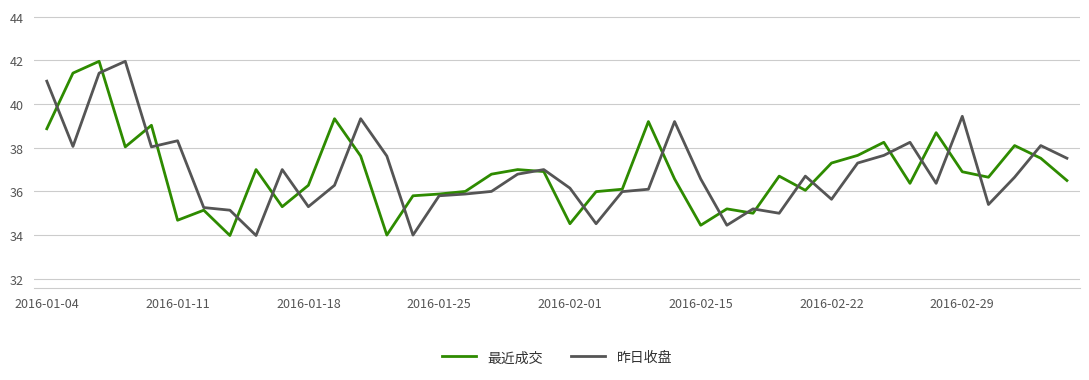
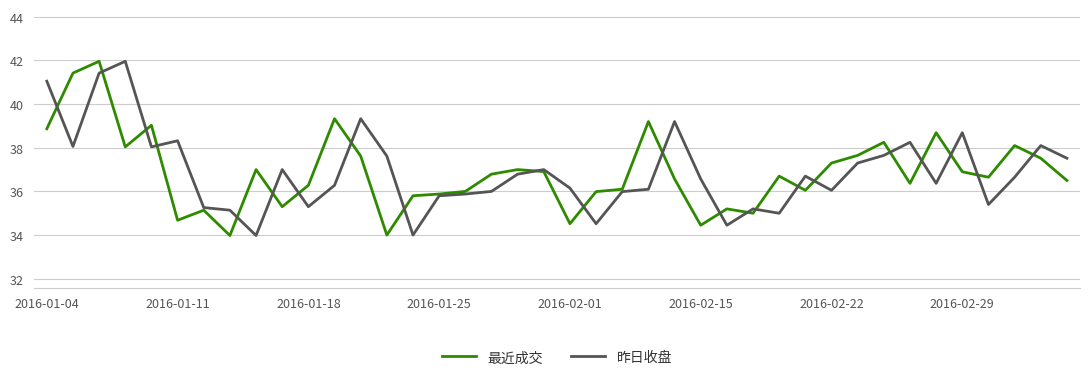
  {
    "最近成交": {
      "2016-01-04": 38.9,
      "2016-01-11": 34.7,
      "2016-01-18": 36.3,
      "2016-02-01": 34.5,
      "2016-02-15": 34.5,
      "2016-02-22": 37.3,
      "2016-02-29": 36.9
    },
    "昨日收盘": {
      "2016-01-04": 41.1,
      "2016-01-11": 38.3,
      "2016-01-18": 35.3,
      "2016-02-01": 36.2,
      "2016-02-15": 36.6,
-     "2016-02-22": 35.6,
-     "2016-02-29": 39.4
+     "2016-02-22": 36.1,
+     "2016-02-29": 38.7
    }
  }
